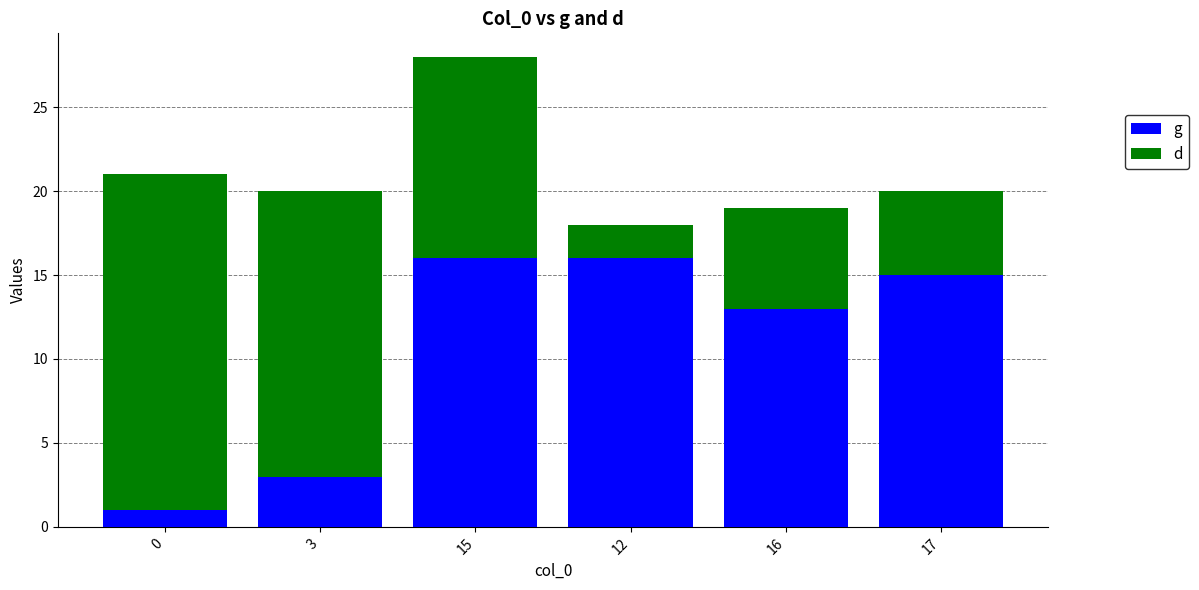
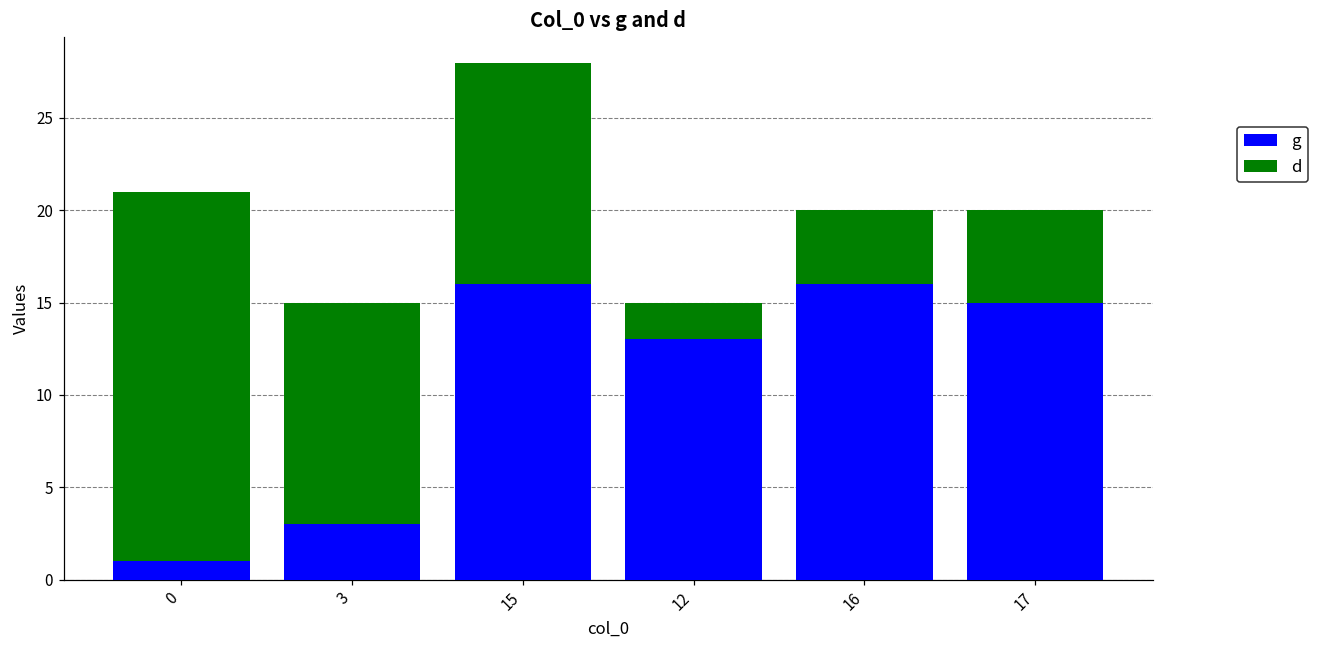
  {
    "g": {
      "0": 1,
      "3": 3,
      "15": 16,
-     "12": 16,
-     "16": 13,
+     "12": 13,
+     "16": 16,
      "17": 15
    },
    "d": {
      "0": 20,
-     "3": 17,
+     "3": 12,
      "15": 12,
      "12": 2,
-     "16": 6,
+     "16": 4,
      "17": 5
    }
  }
